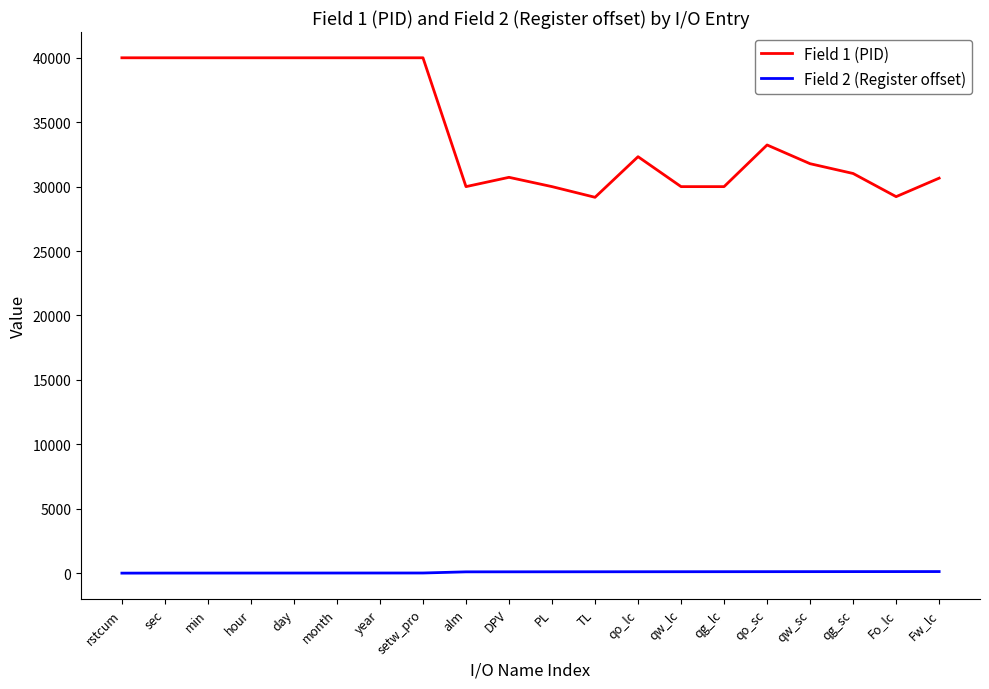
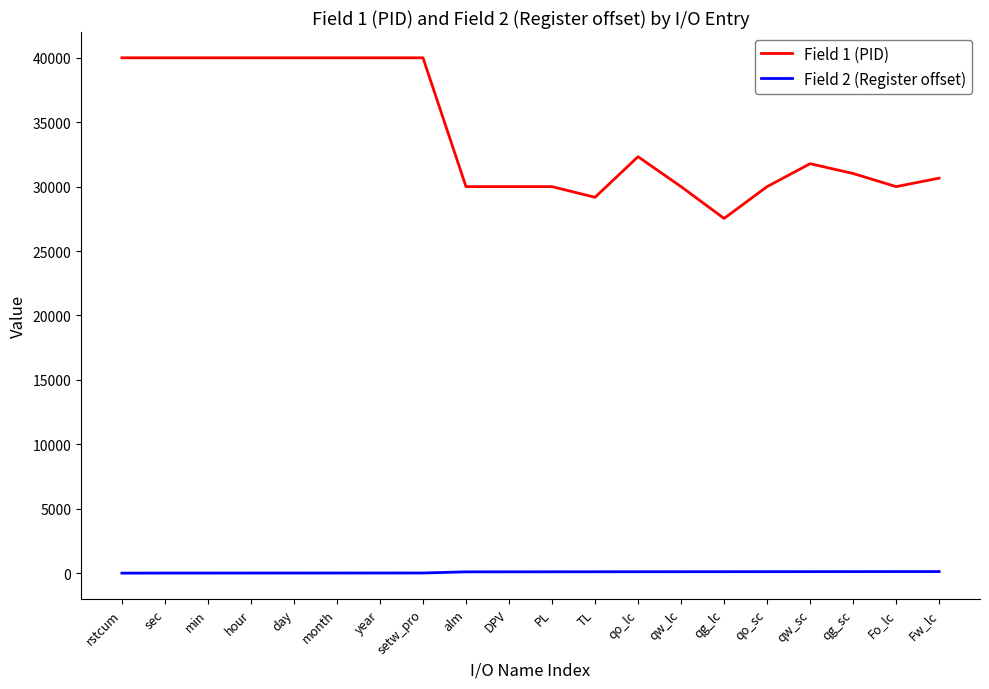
  {
    "Field 1 (PID)": {
      "rstcum": 40000,
      "sec": 40000,
      "min": 40000,
      "hour": 40000,
      "day": 40000,
      "month": 40000,
      "year": 40000,
      "setw_pro": 40000,
      "alm": 30000,
-     "DPV": 30700,
+     "DPV": 30000,
      "PL": 30000,
      "TL": 29200,
      "qo_lc": 32300,
      "qw_lc": 30000,
-     "qg_lc": 30000,
-     "qo_sc": 33200,
+     "qg_lc": 27500,
+     "qo_sc": 30000,
      "qw_sc": 31800,
      "qg_sc": 31000,
-     "Fo_lc": 29200,
+     "Fo_lc": 30000,
      "Fw_lc": 30700
    },
    "Field 2 (Register offset)": {
      "rstcum": 0,
      "sec": 0,
      "min": 0,
      "hour": 0,
      "day": 0,
      "month": 0,
      "year": 0,
      "setw_pro": 0,
      "alm": 100,
      "DPV": 100,
      "PL": 100,
      "TL": 100,
      "qo_lc": 100,
      "qw_lc": 100,
      "qg_lc": 100,
      "qo_sc": 100,
      "qw_sc": 100,
      "qg_sc": 100,
      "Fo_lc": 100,
      "Fw_lc": 100
    }
  }
